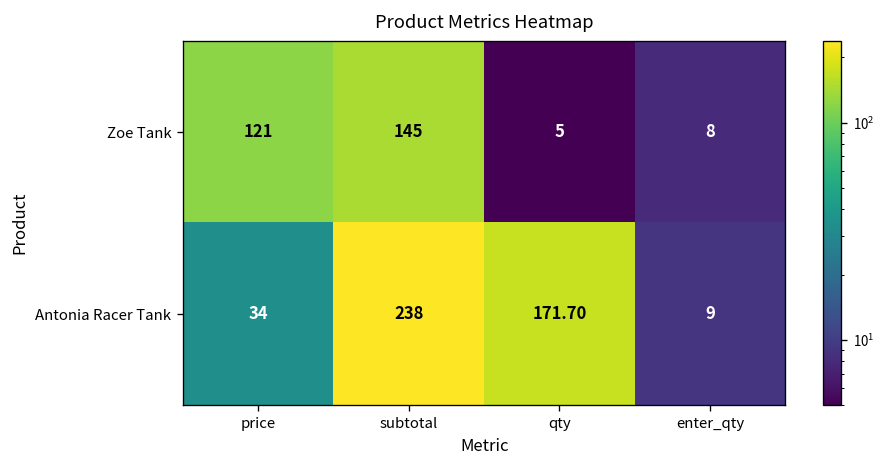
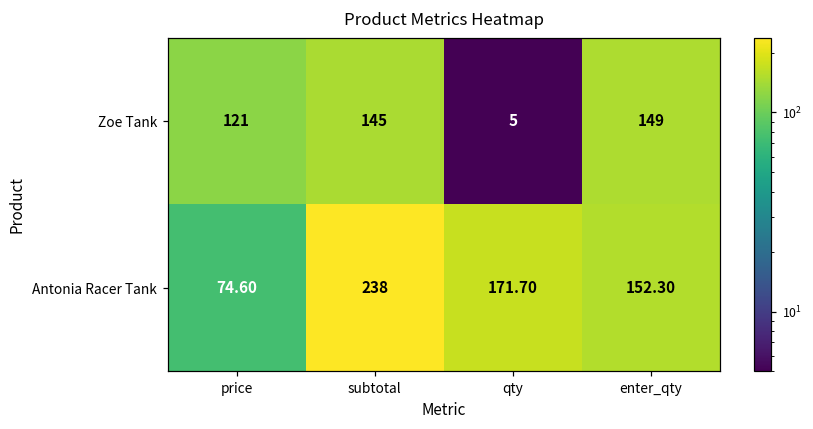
  {
    "Zoe Tank": {
      "price": 121,
      "subtotal": 145,
      "qty": 5,
-     "enter_qty": 8
+     "enter_qty": 149
    },
    "Antonia Racer Tank": {
-     "price": 34,
+     "price": 74.60,
      "subtotal": 238,
      "qty": 171.70,
-     "enter_qty": 9
+     "enter_qty": 152.30
    }
  }
